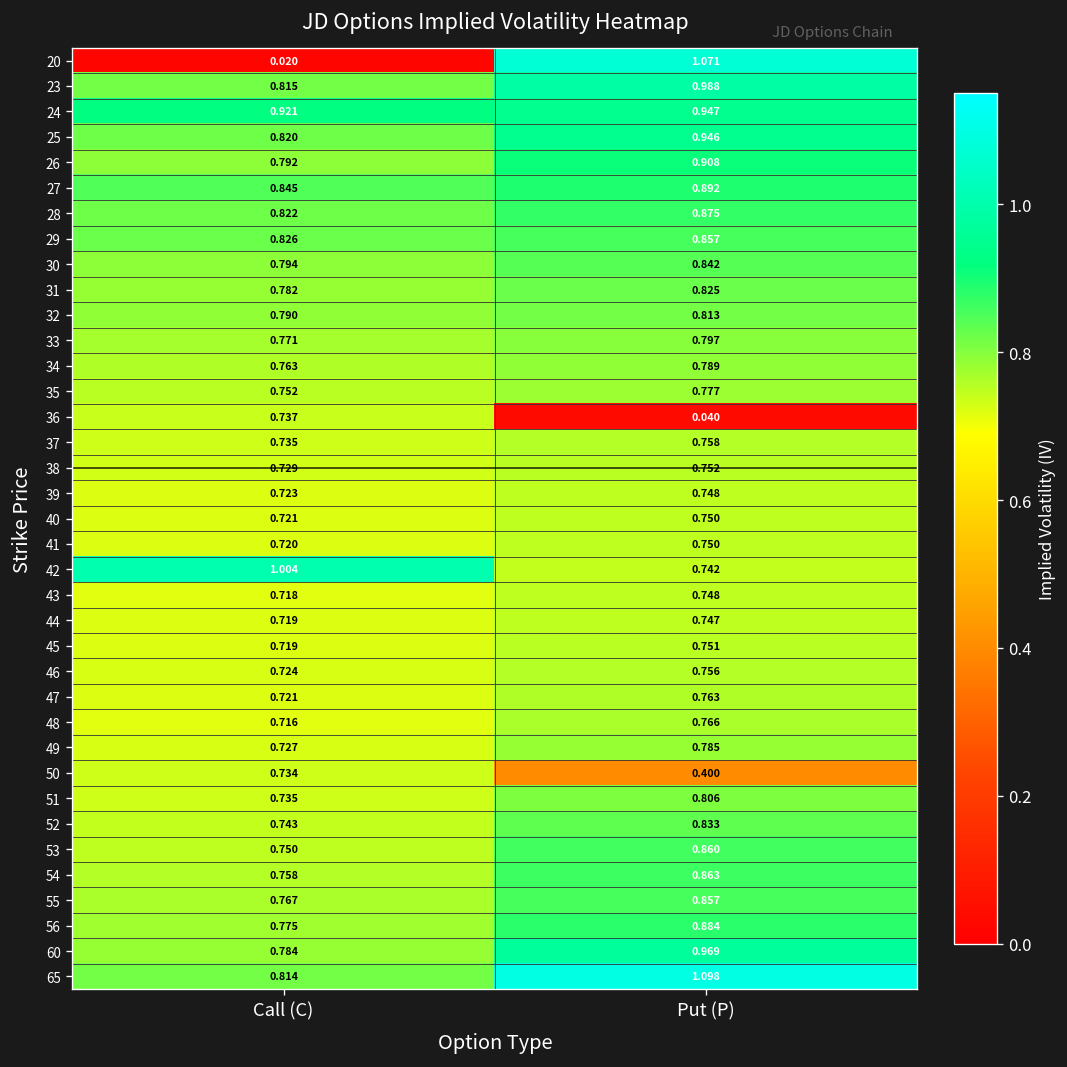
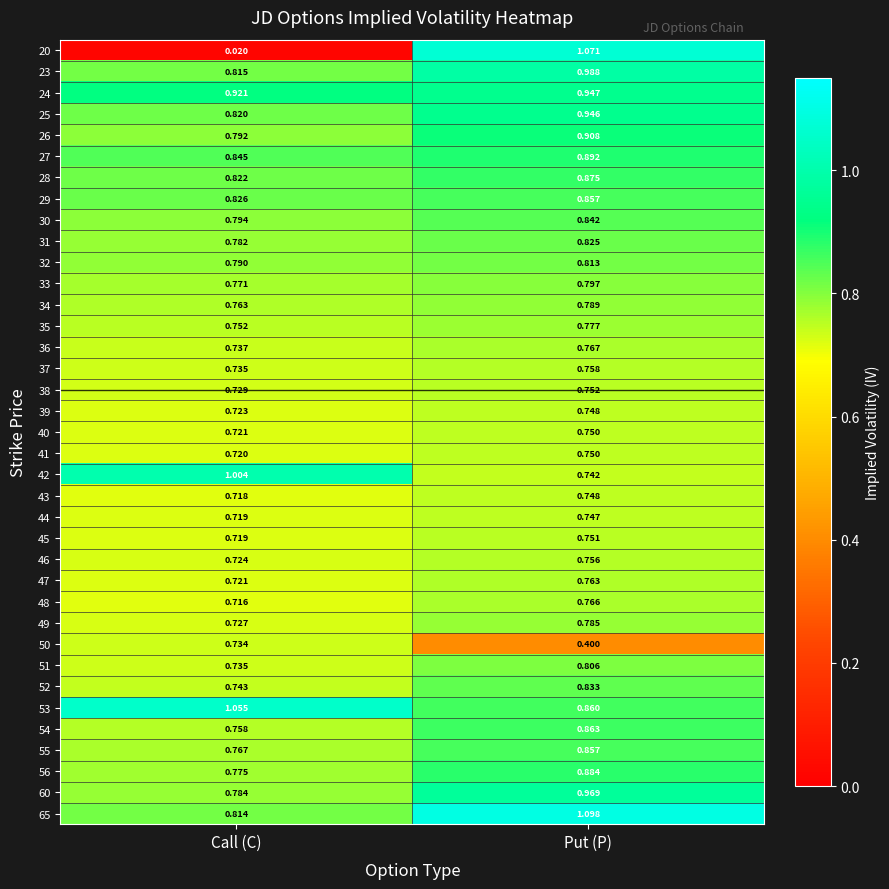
  {
    "20": {
      "Call (C)": 0.020,
      "Put (P)": 1.071
    },
    "23": {
      "Call (C)": 0.815,
      "Put (P)": 0.988
    },
    "24": {
      "Call (C)": 0.921,
      "Put (P)": 0.947
    },
    "25": {
      "Call (C)": 0.820,
      "Put (P)": 0.946
    },
    "26": {
      "Call (C)": 0.792,
      "Put (P)": 0.908
    },
    "27": {
      "Call (C)": 0.845,
      "Put (P)": 0.892
    },
    "28": {
      "Call (C)": 0.822,
      "Put (P)": 0.875
    },
    "29": {
      "Call (C)": 0.826,
      "Put (P)": 0.857
    },
    "30": {
      "Call (C)": 0.794,
      "Put (P)": 0.842
    },
    "31": {
      "Call (C)": 0.782,
      "Put (P)": 0.825
    },
    "32": {
      "Call (C)": 0.790,
      "Put (P)": 0.813
    },
    "33": {
      "Call (C)": 0.771,
      "Put (P)": 0.797
    },
    "34": {
      "Call (C)": 0.763,
      "Put (P)": 0.789
    },
    "35": {
      "Call (C)": 0.752,
      "Put (P)": 0.777
    },
    "36": {
      "Call (C)": 0.737,
-     "Put (P)": 0.040
+     "Put (P)": 0.767
    },
    "37": {
      "Call (C)": 0.735,
      "Put (P)": 0.758
    },
    "38": {
      "Call (C)": 0.729,
      "Put (P)": 0.752
    },
    "39": {
      "Call (C)": 0.723,
      "Put (P)": 0.748
    },
    "40": {
      "Call (C)": 0.721,
      "Put (P)": 0.750
    },
    "41": {
      "Call (C)": 0.720,
      "Put (P)": 0.750
    },
    "42": {
      "Call (C)": 1.004,
      "Put (P)": 0.742
    },
    "43": {
      "Call (C)": 0.718,
      "Put (P)": 0.748
    },
    "44": {
      "Call (C)": 0.719,
      "Put (P)": 0.747
    },
    "45": {
      "Call (C)": 0.719,
      "Put (P)": 0.751
    },
    "46": {
      "Call (C)": 0.724,
      "Put (P)": 0.756
    },
    "47": {
      "Call (C)": 0.721,
      "Put (P)": 0.763
    },
    "48": {
      "Call (C)": 0.716,
      "Put (P)": 0.766
    },
    "49": {
      "Call (C)": 0.727,
      "Put (P)": 0.785
    },
    "50": {
      "Call (C)": 0.734,
      "Put (P)": 0.400
    },
    "51": {
      "Call (C)": 0.735,
      "Put (P)": 0.806
    },
    "52": {
      "Call (C)": 0.743,
      "Put (P)": 0.833
    },
    "53": {
-     "Call (C)": 0.750,
+     "Call (C)": 1.055,
      "Put (P)": 0.860
    },
    "54": {
      "Call (C)": 0.758,
      "Put (P)": 0.863
    },
    "55": {
      "Call (C)": 0.767,
      "Put (P)": 0.857
    },
    "56": {
      "Call (C)": 0.775,
      "Put (P)": 0.884
    },
    "60": {
      "Call (C)": 0.784,
      "Put (P)": 0.969
    },
    "65": {
      "Call (C)": 0.814,
      "Put (P)": 1.098
    }
  }
